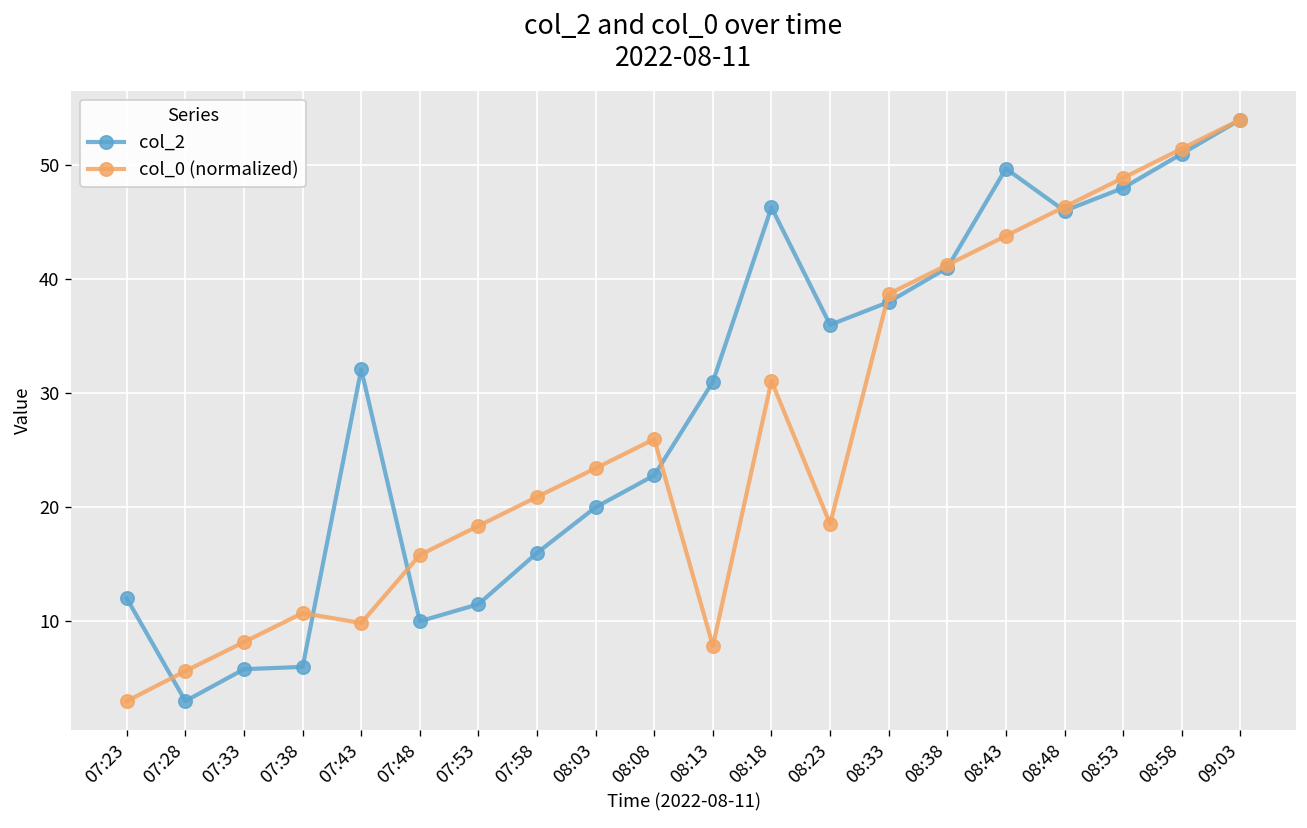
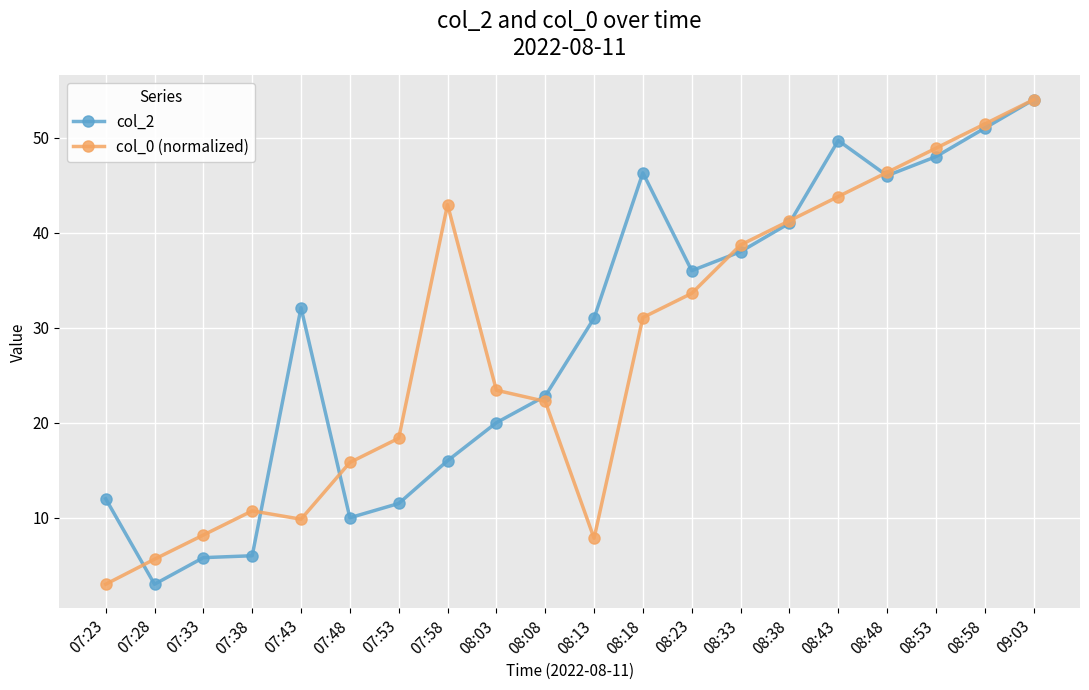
  {
    "col_2": {
      "07:23": 12,
      "07:28": 3,
      "07:33": 6,
      "07:38": 6,
      "07:43": 32,
      "07:48": 10,
      "07:53": 12,
      "07:58": 16,
      "08:03": 20,
      "08:08": 23,
      "08:13": 31,
      "08:18": 46,
      "08:23": 36,
      "08:33": 38,
      "08:43": 50,
      "08:48": 46,
      "08:53": 48,
      "08:58": 51
    },
    "col_0 (normalized)": {
      "07:23": 3,
      "07:28": 6,
      "07:33": 8,
      "07:38": 11,
      "07:43": 10,
      "07:48": 16,
      "07:53": 18,
-     "07:58": 21,
+     "07:58": 43,
      "08:03": 23,
-     "08:08": 26,
+     "08:08": 22,
      "08:13": 8,
      "08:18": 31,
-     "08:23": 19,
+     "08:23": 34,
      "08:33": 39,
      "08:43": 44,
      "08:48": 46,
      "08:53": 49,
      "08:58": 51
    }
  }
